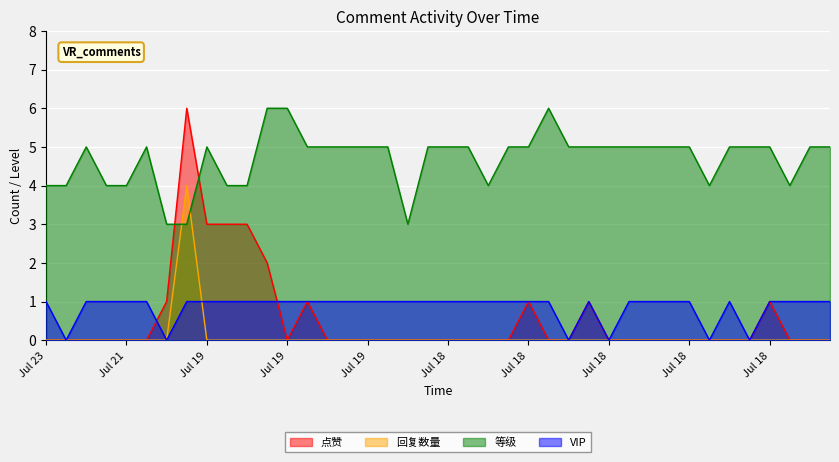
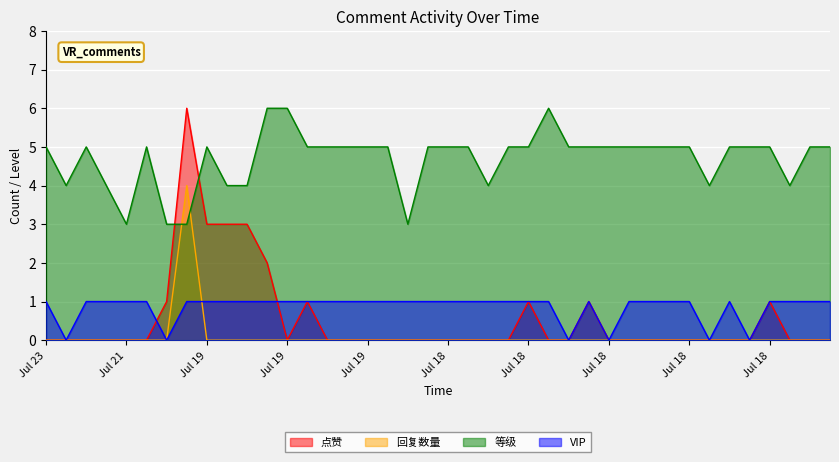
  {
    "等级": {
-     "Jul 23": 4,
-     "Jul 21": 4
+     "Jul 23": 5,
+     "Jul 21": 3
    },
    "VIP": {
      "Jul 23": 1,
      "Jul 21": 1
    }
  }
